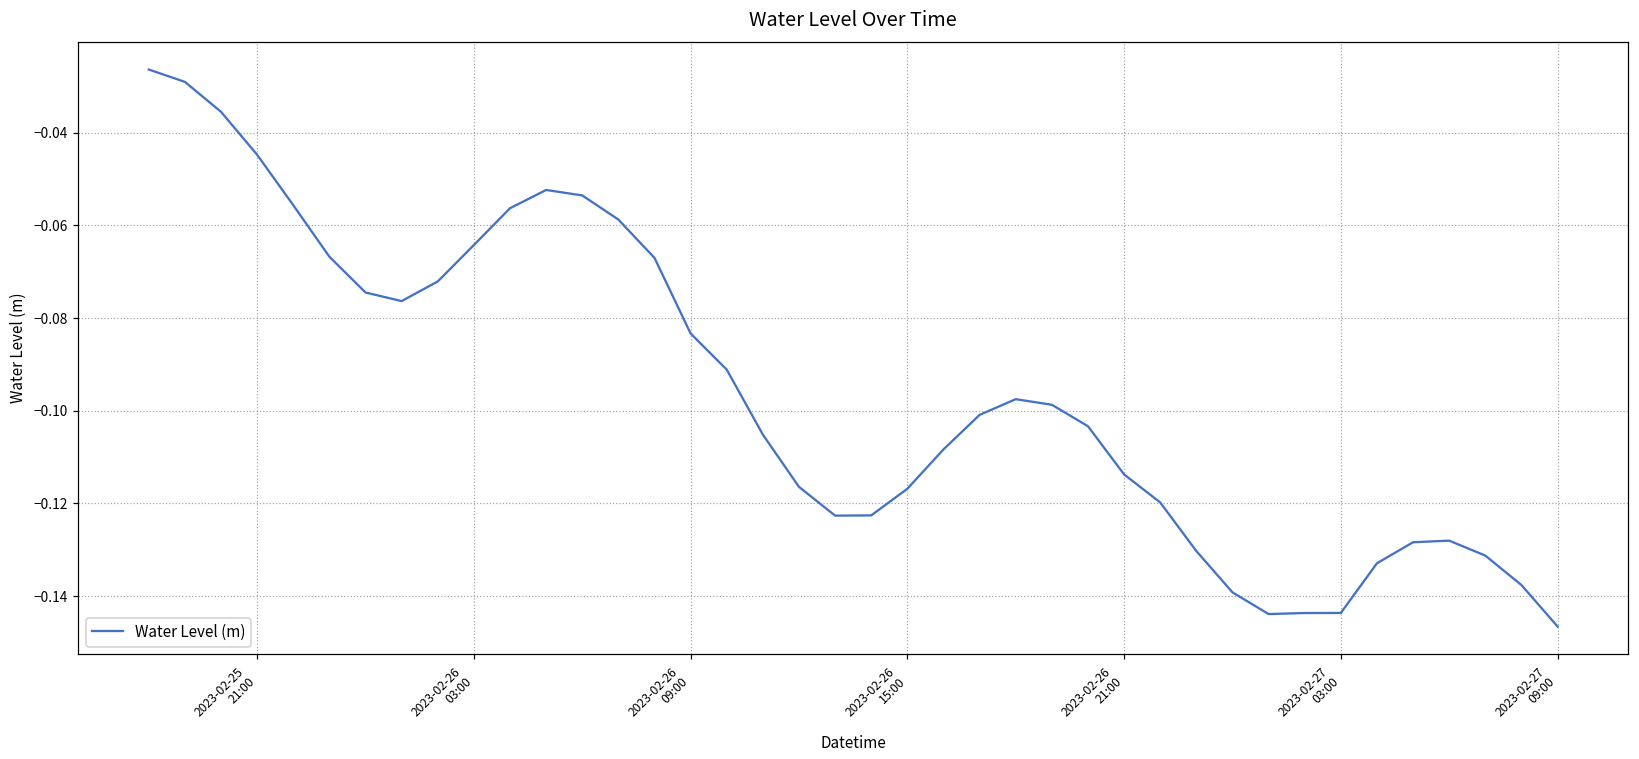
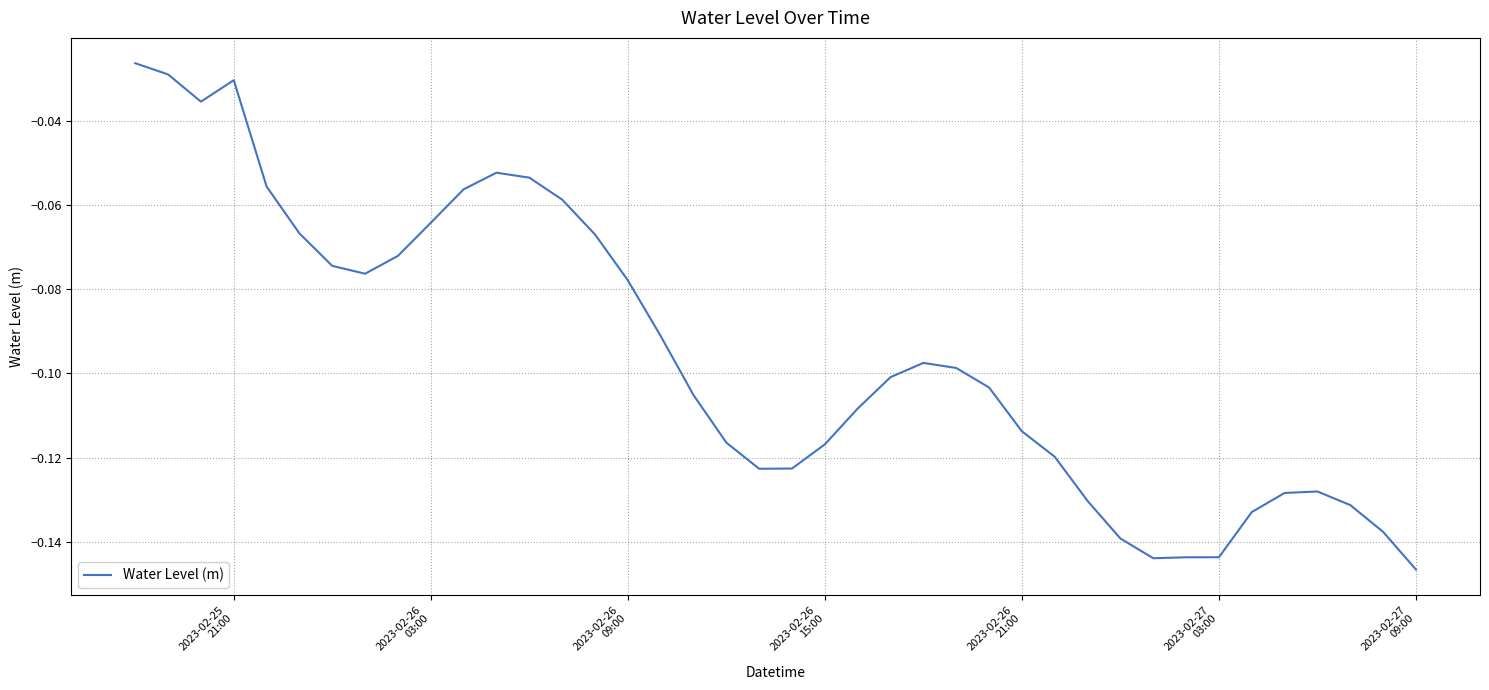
  {
-   "2023-02-25 21:00": -0.045,
+   "2023-02-25 21:00": -0.030,
    "2023-02-26 03:00": -0.064,
-   "2023-02-26 09:00": -0.083,
+   "2023-02-26 09:00": -0.078,
    "2023-02-26 15:00": -0.117,
    "2023-02-26 21:00": -0.114,
    "2023-02-27 03:00": -0.144,
    "2023-02-27 09:00": -0.147
  }
